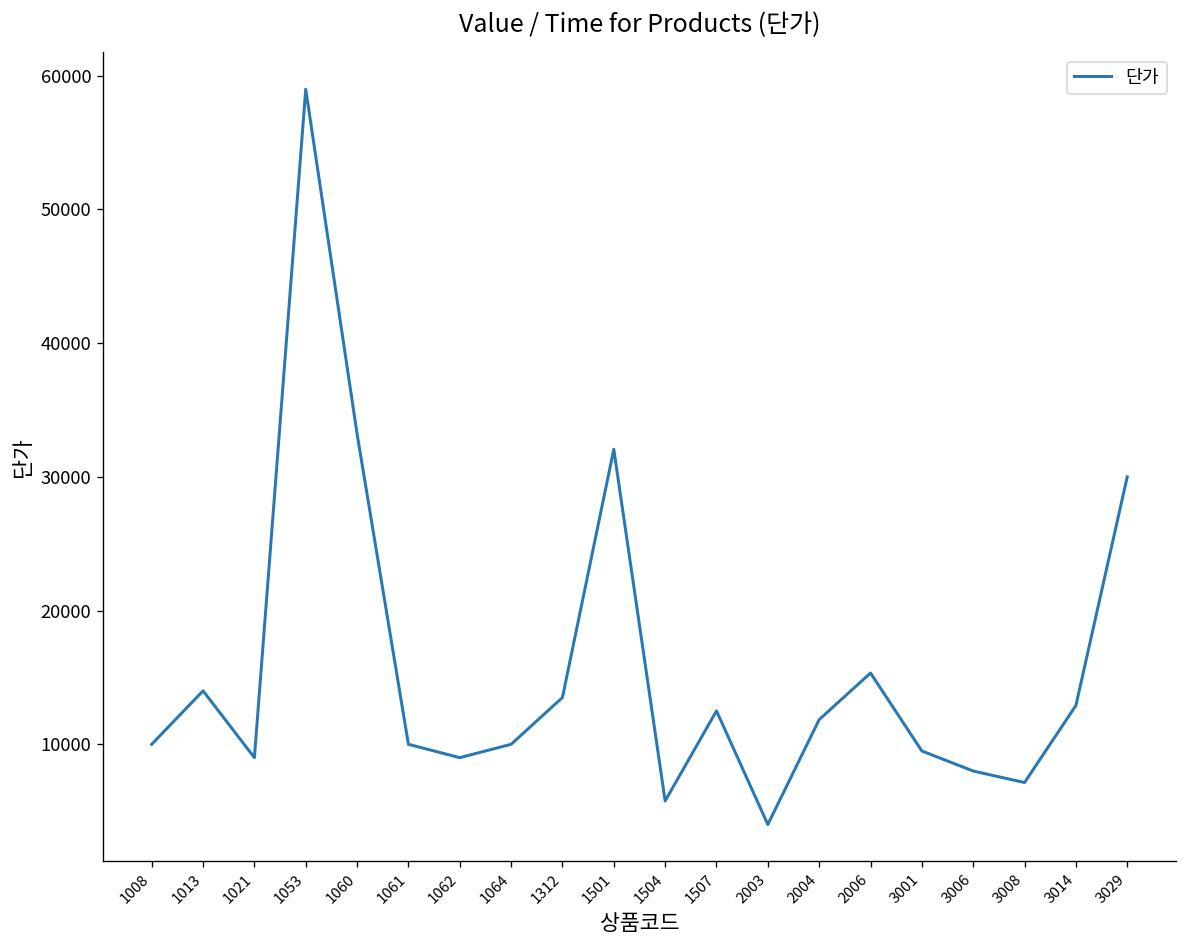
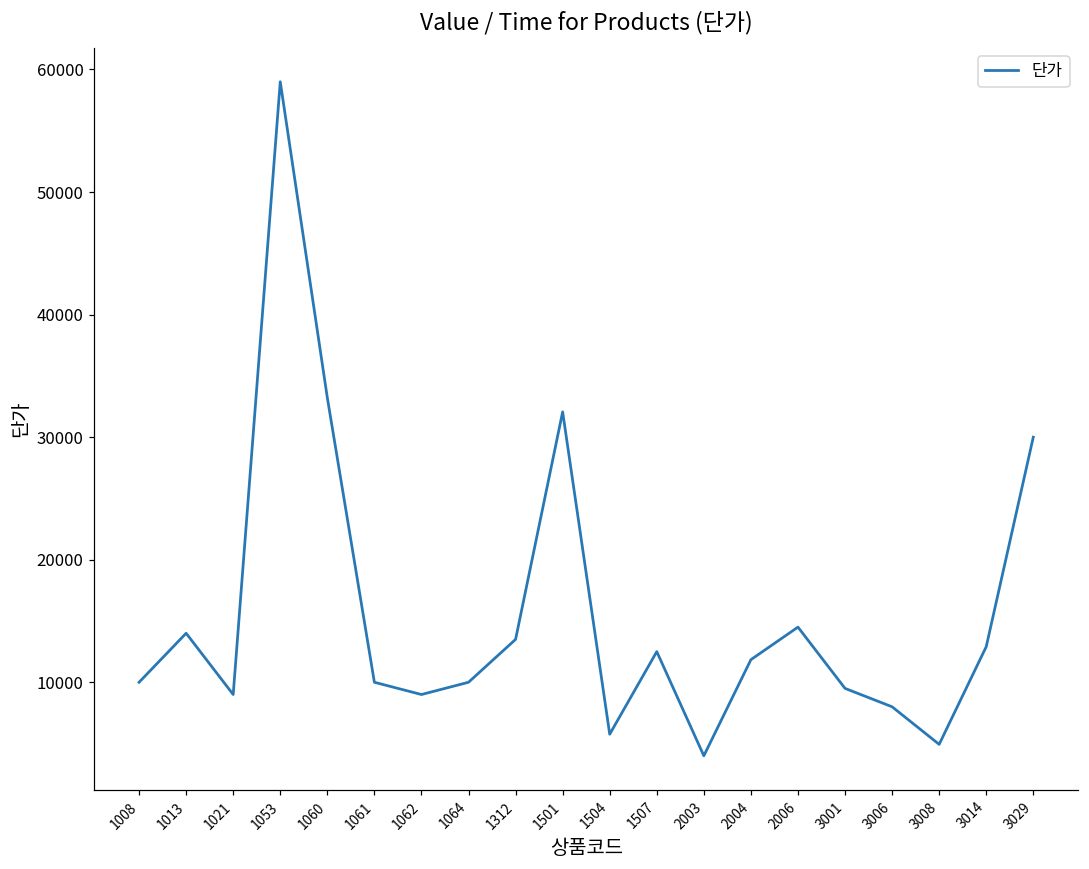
  {
    "1008": 10000,
    "1013": 14000,
    "1021": 9000,
    "1053": 59000,
    "1060": 33200,
    "1061": 10000,
    "1062": 9000,
    "1064": 10000,
    "1312": 13500,
    "1501": 32100,
    "1504": 5800,
    "1507": 12500,
    "2003": 4000,
    "2004": 11800,
-   "2006": 15300,
+   "2006": 14500,
    "3001": 9500,
    "3006": 8000,
-   "3008": 7100,
+   "3008": 4900,
    "3014": 12900,
    "3029": 30000
  }
